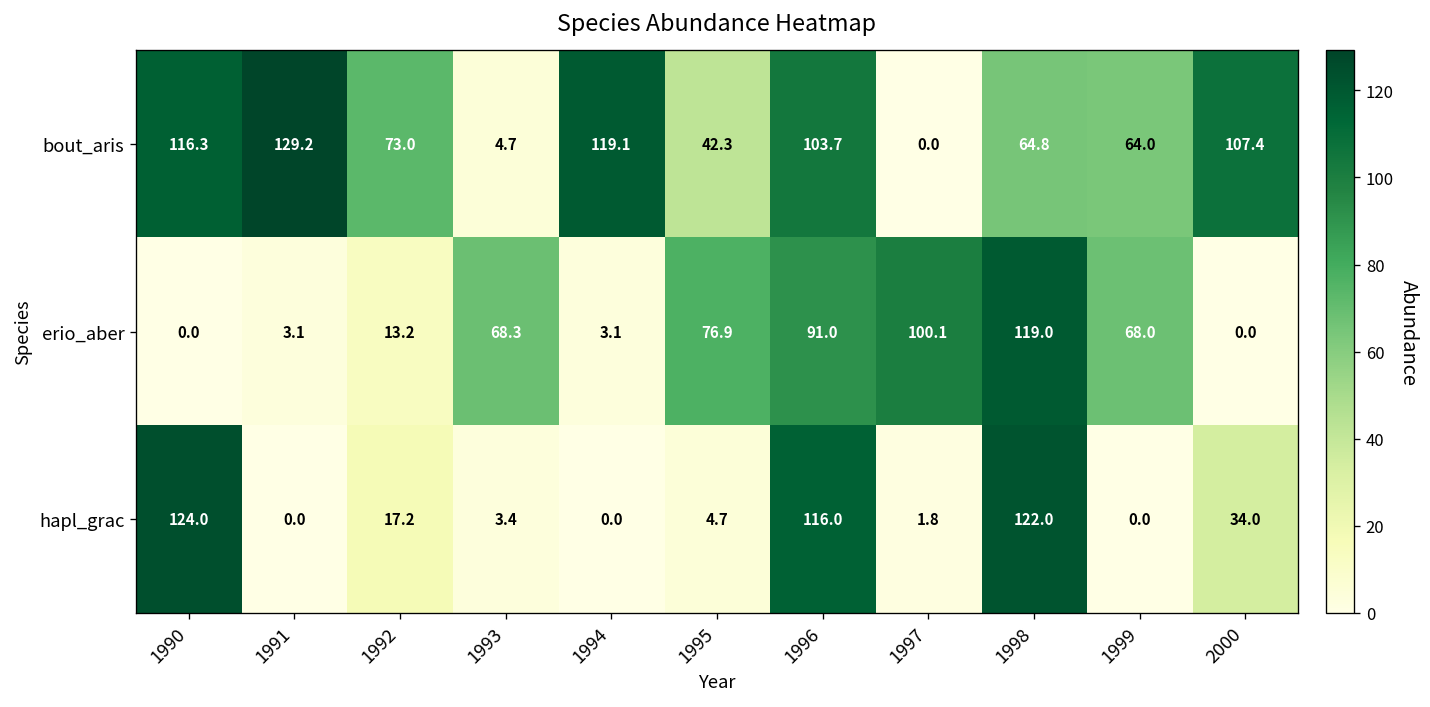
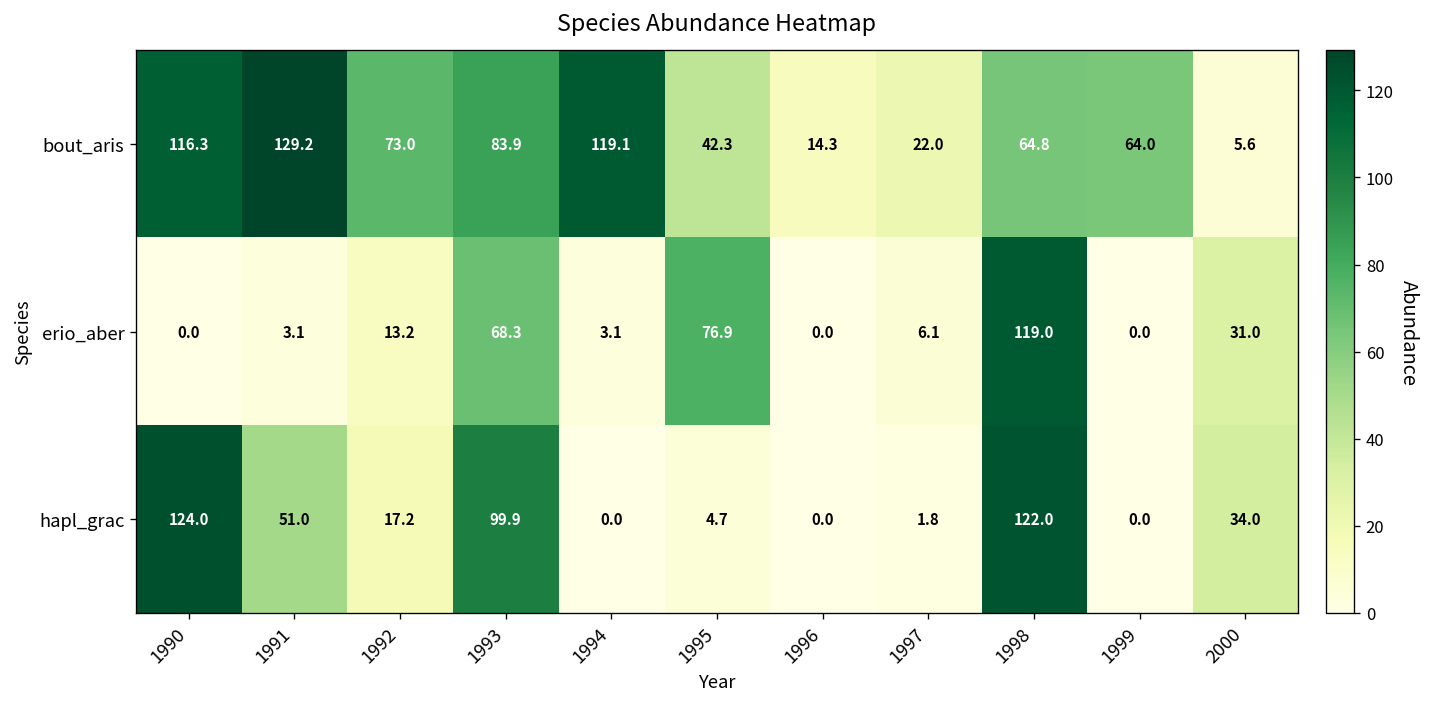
  {
    "bout_aris": {
      "1990": 116.3,
      "1991": 129.2,
      "1992": 73.0,
-     "1993": 4.7,
+     "1993": 83.9,
      "1994": 119.1,
      "1995": 42.3,
-     "1996": 103.7,
-     "1997": 0.0,
+     "1996": 14.3,
+     "1997": 22.0,
      "1998": 64.8,
      "1999": 64.0,
-     "2000": 107.4
+     "2000": 5.6
    },
    "erio_aber": {
      "1990": 0.0,
      "1991": 3.1,
      "1992": 13.2,
      "1993": 68.3,
      "1994": 3.1,
      "1995": 76.9,
-     "1996": 91.0,
-     "1997": 100.1,
+     "1996": 0.0,
+     "1997": 6.1,
      "1998": 119.0,
-     "1999": 68.0,
-     "2000": 0.0
+     "1999": 0.0,
+     "2000": 31.0
    },
    "hapl_grac": {
      "1990": 124.0,
-     "1991": 0.0,
+     "1991": 51.0,
      "1992": 17.2,
-     "1993": 3.4,
+     "1993": 99.9,
      "1994": 0.0,
      "1995": 4.7,
-     "1996": 116.0,
+     "1996": 0.0,
      "1997": 1.8,
      "1998": 122.0,
      "1999": 0.0,
      "2000": 34.0
    }
  }
